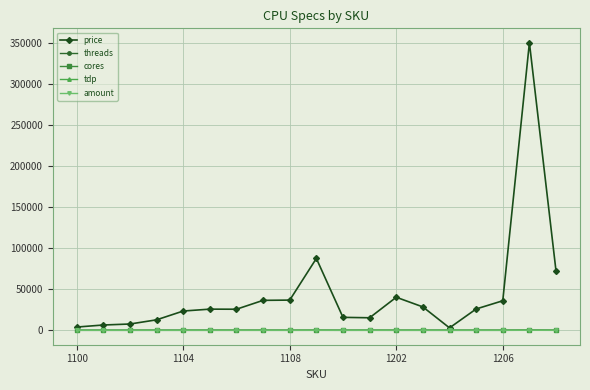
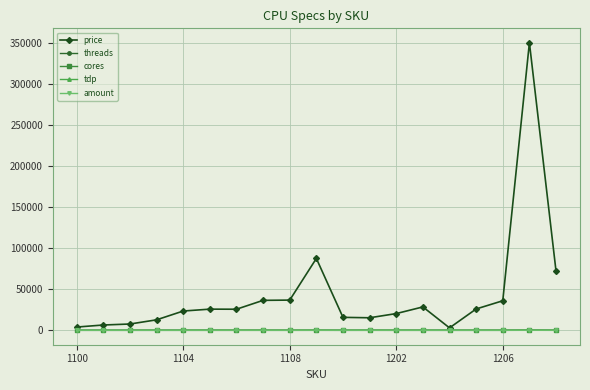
  {
    "price": {
      "1100": 0,
      "1104": 20000,
      "1108": 40000,
-     "1202": 40000,
+     "1202": 20000,
      "1206": 40000
    },
    "amount": {
      "1100": 0,
      "1104": 0,
      "1108": 0,
      "1202": 0,
      "1206": 0
    }
  }
